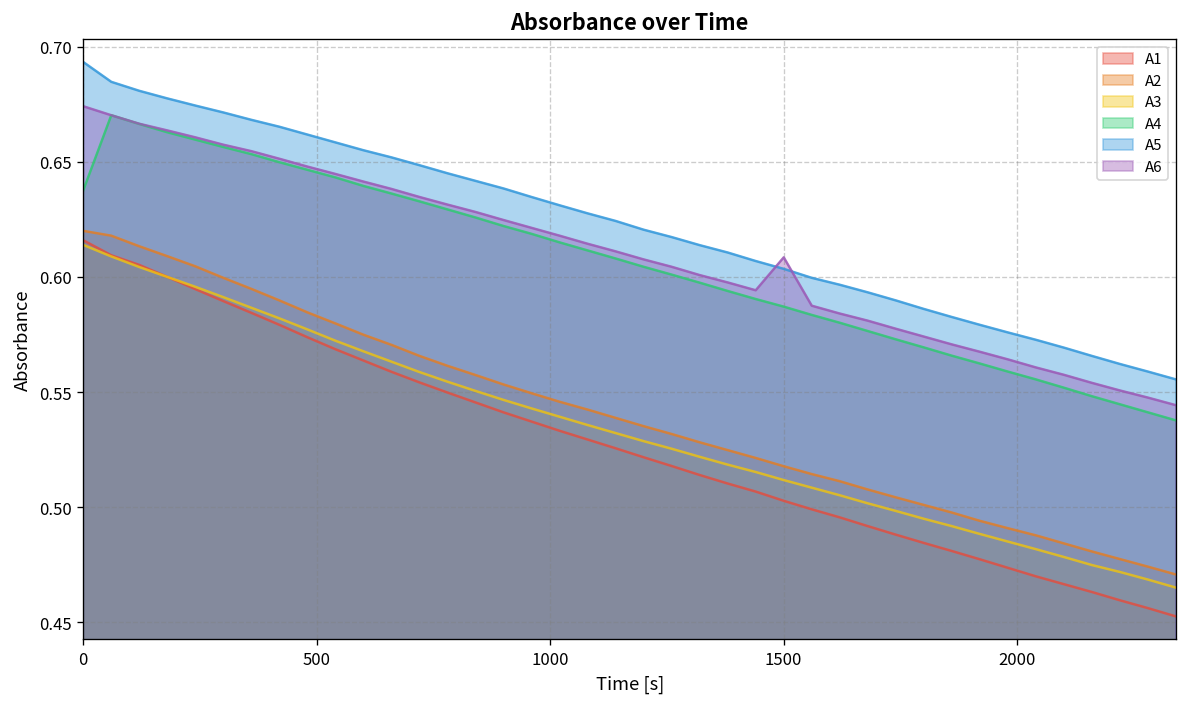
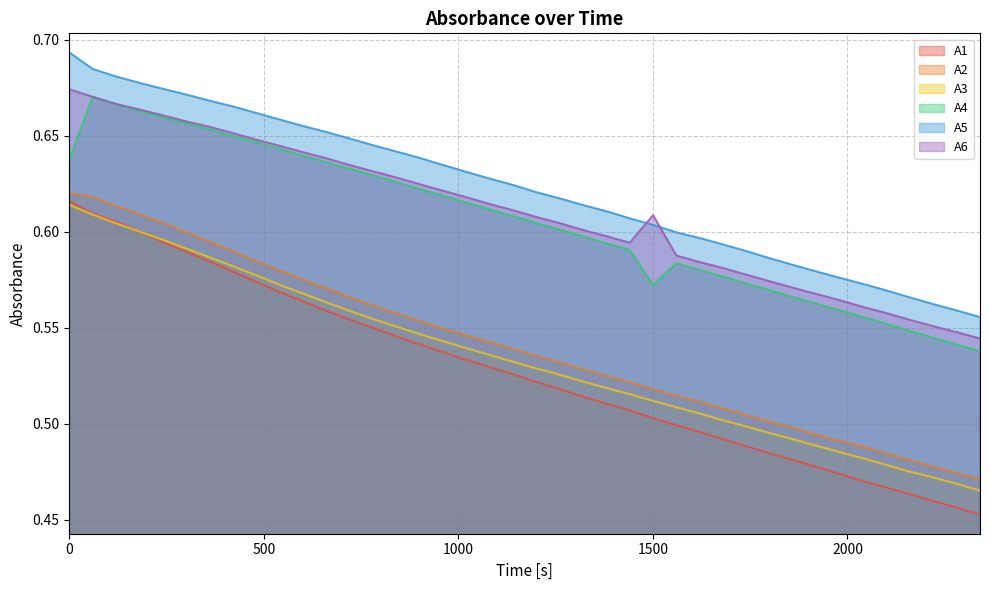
  {
    "A4": {
      "0": 0.638,
-     "1500": 0.587
+     "1500": 0.572
    },
    "A5": {
      "0": 0.693,
      "1500": 0.604
    },
    "A6": {
      "0": 0.674,
      "1500": 0.609
    }
  }
